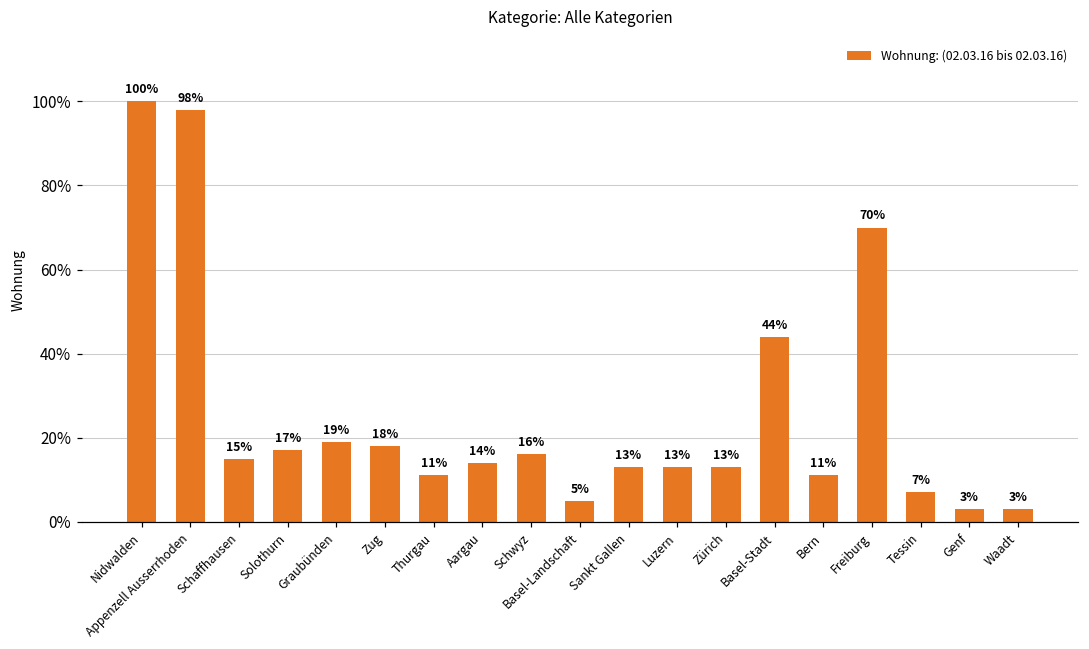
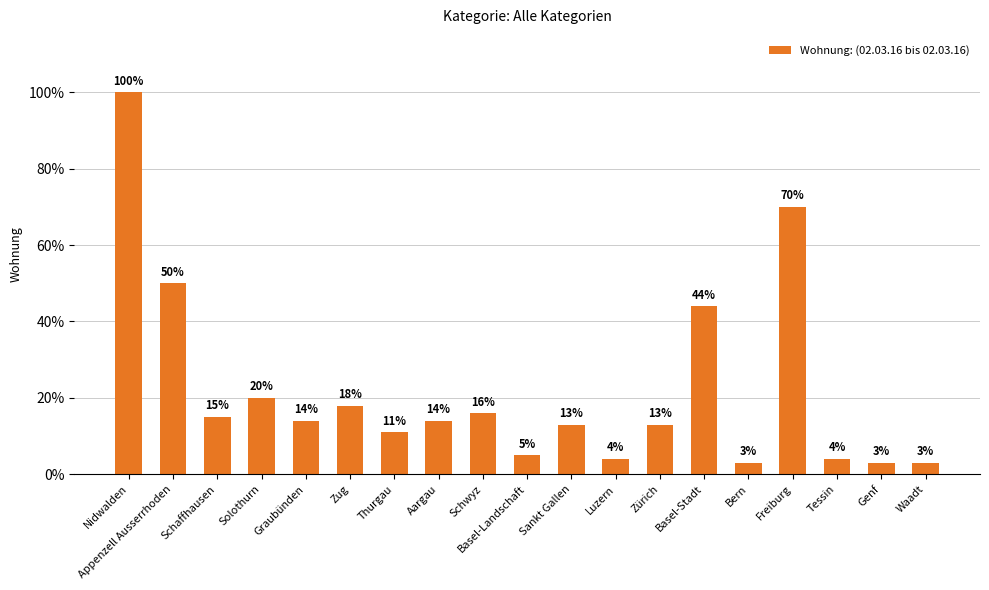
  {
    "Nidwalden": "100%",
-   "Appenzell Ausserrhoden": "98%",
+   "Appenzell Ausserrhoden": "50%",
    "Schaffhausen": "15%",
-   "Solothurn": "17%",
-   "Graubünden": "19%",
+   "Solothurn": "20%",
+   "Graubünden": "14%",
    "Zug": "18%",
    "Thurgau": "11%",
    "Aargau": "14%",
    "Schwyz": "16%",
    "Basel-Landschaft": "5%",
    "Sankt Gallen": "13%",
-   "Luzern": "13%",
+   "Luzern": "4%",
    "Zürich": "13%",
    "Basel-Stadt": "44%",
-   "Bern": "11%",
+   "Bern": "3%",
    "Freiburg": "70%",
-   "Tessin": "7%",
+   "Tessin": "4%",
    "Genf": "3%",
    "Waadt": "3%"
  }
